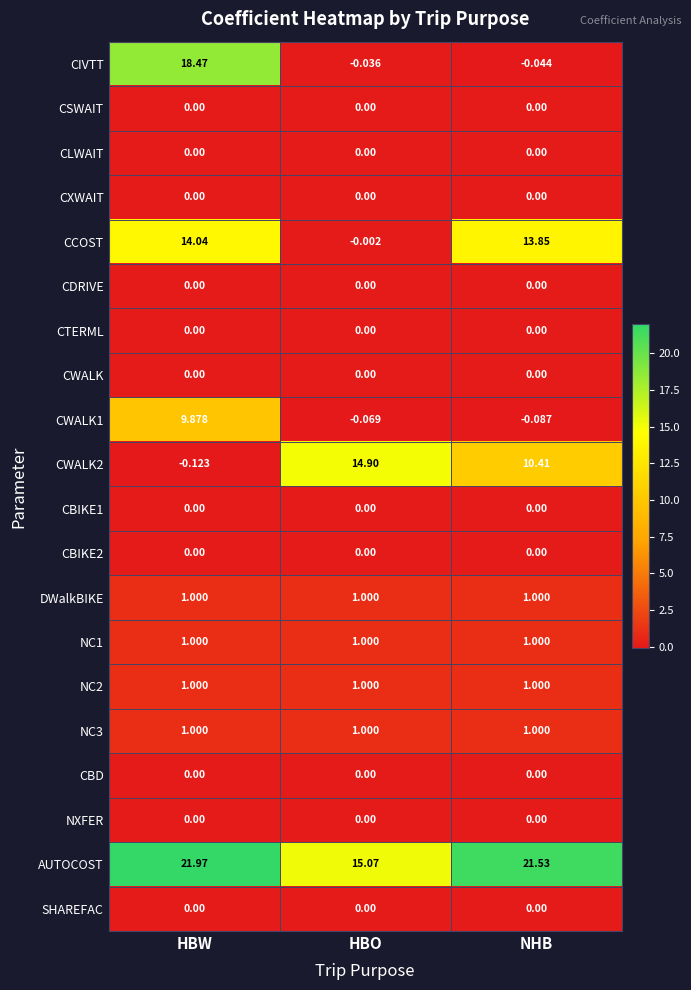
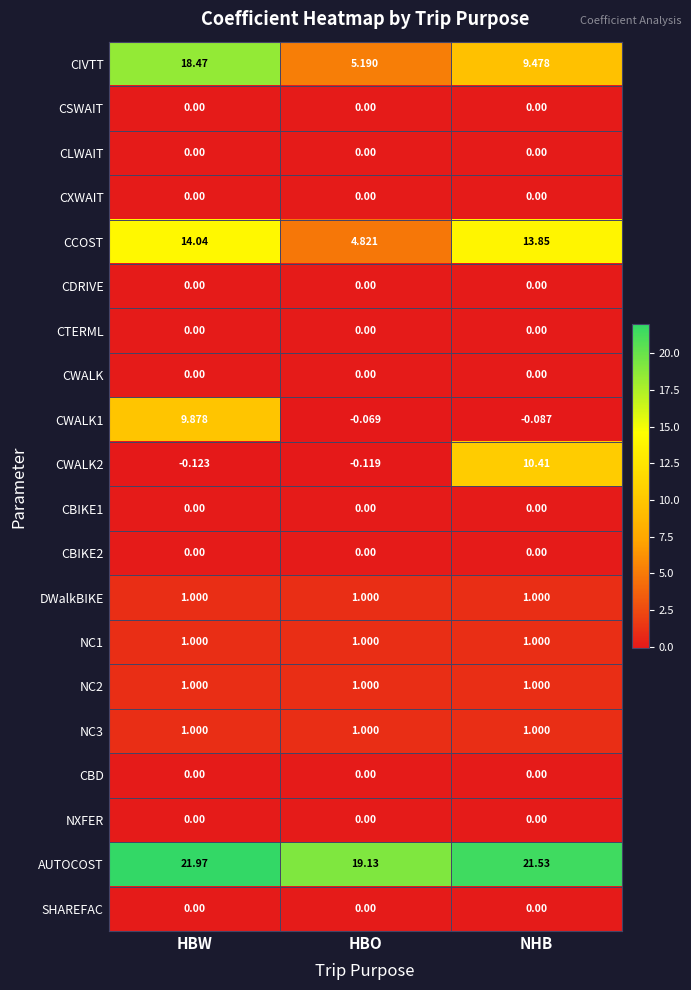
  {
    "CIVTT": {
      "HBW": 18.47,
-     "HBO": -0.036,
-     "NHB": -0.044
+     "HBO": 5.190,
+     "NHB": 9.478
    },
    "CSWAIT": {
      "HBW": 0.00,
      "HBO": 0.00,
      "NHB": 0.00
    },
    "CLWAIT": {
      "HBW": 0.00,
      "HBO": 0.00,
      "NHB": 0.00
    },
    "CXWAIT": {
      "HBW": 0.00,
      "HBO": 0.00,
      "NHB": 0.00
    },
    "CCOST": {
      "HBW": 14.04,
-     "HBO": -0.002,
+     "HBO": 4.821,
      "NHB": 13.85
    },
    "CDRIVE": {
      "HBW": 0.00,
      "HBO": 0.00,
      "NHB": 0.00
    },
    "CTERML": {
      "HBW": 0.00,
      "HBO": 0.00,
      "NHB": 0.00
    },
    "CWALK": {
      "HBW": 0.00,
      "HBO": 0.00,
      "NHB": 0.00
    },
    "CWALK1": {
      "HBW": 9.878,
      "HBO": -0.069,
      "NHB": -0.087
    },
    "CWALK2": {
      "HBW": -0.123,
-     "HBO": 14.90,
+     "HBO": -0.119,
      "NHB": 10.41
    },
    "CBIKE1": {
      "HBW": 0.00,
      "HBO": 0.00,
      "NHB": 0.00
    },
    "CBIKE2": {
      "HBW": 0.00,
      "HBO": 0.00,
      "NHB": 0.00
    },
    "DWalkBIKE": {
      "HBW": 1.000,
      "HBO": 1.000,
      "NHB": 1.000
    },
    "NC1": {
      "HBW": 1.000,
      "HBO": 1.000,
      "NHB": 1.000
    },
    "NC2": {
      "HBW": 1.000,
      "HBO": 1.000,
      "NHB": 1.000
    },
    "NC3": {
      "HBW": 1.000,
      "HBO": 1.000,
      "NHB": 1.000
    },
    "CBD": {
      "HBW": 0.00,
      "HBO": 0.00,
      "NHB": 0.00
    },
    "NXFER": {
      "HBW": 0.00,
      "HBO": 0.00,
      "NHB": 0.00
    },
    "AUTOCOST": {
      "HBW": 21.97,
-     "HBO": 15.07,
+     "HBO": 19.13,
      "NHB": 21.53
    },
    "SHAREFAC": {
      "HBW": 0.00,
      "HBO": 0.00,
      "NHB": 0.00
    }
  }
